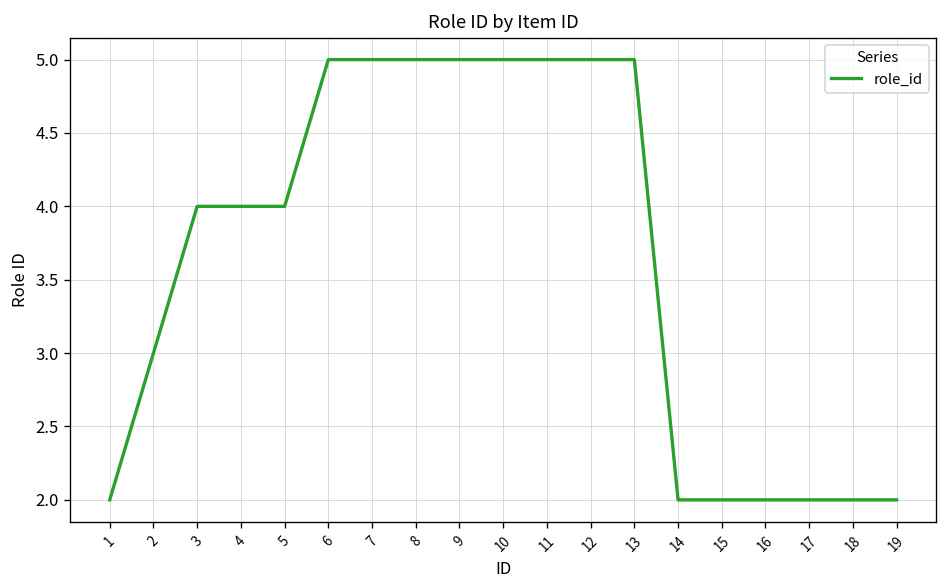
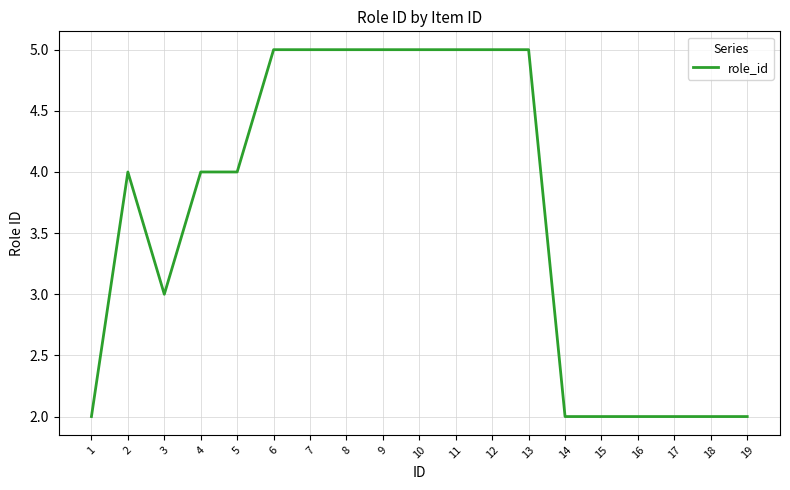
  {
    "1": 2,
-   "2": 3,
-   "3": 4,
+   "2": 4,
+   "3": 3,
    "4": 4,
    "5": 4,
    "6": 5,
    "7": 5,
    "8": 5,
    "9": 5,
    "10": 5,
    "11": 5,
    "12": 5,
    "13": 5,
    "14": 2,
    "15": 2,
    "16": 2,
    "17": 2,
    "18": 2,
    "19": 2
  }
